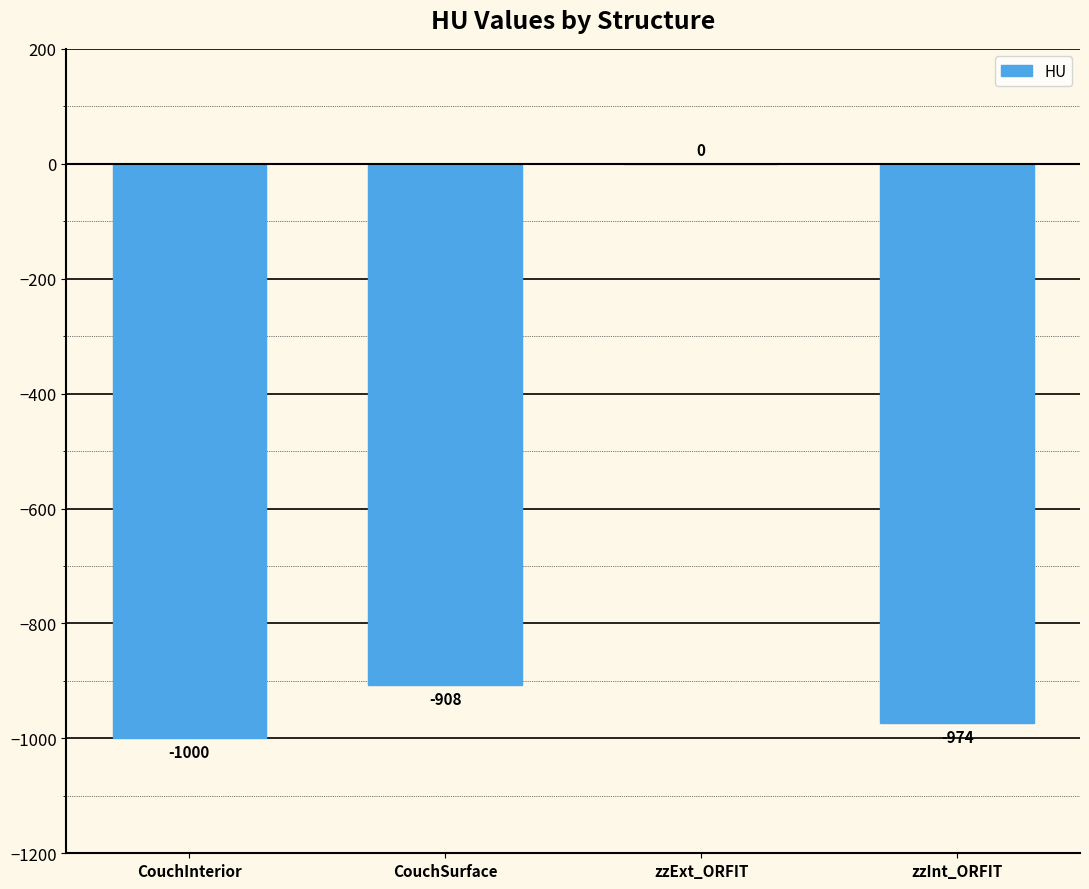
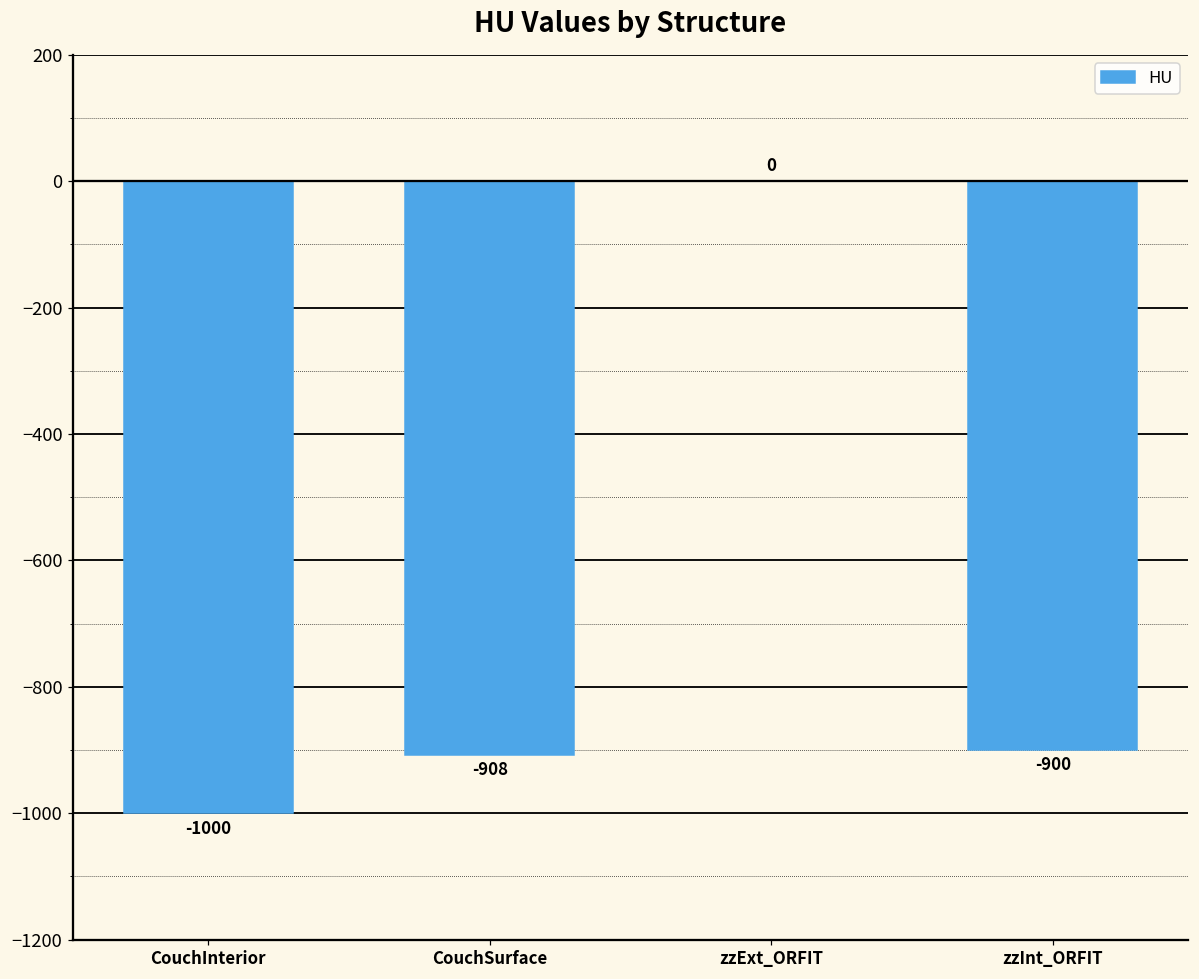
  {
    "CouchInterior": -1000,
    "CouchSurface": -908,
    "zzExt_ORFIT": 0,
-   "zzInt_ORFIT": -974
+   "zzInt_ORFIT": -900
  }
